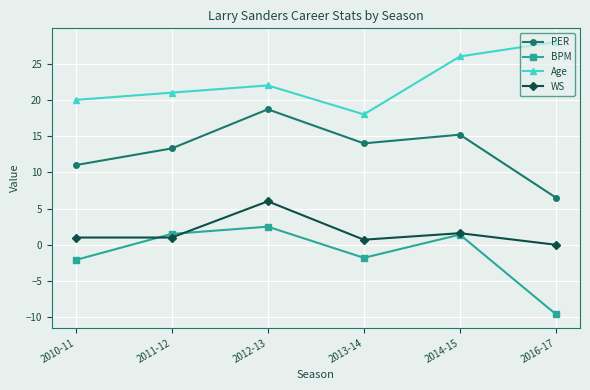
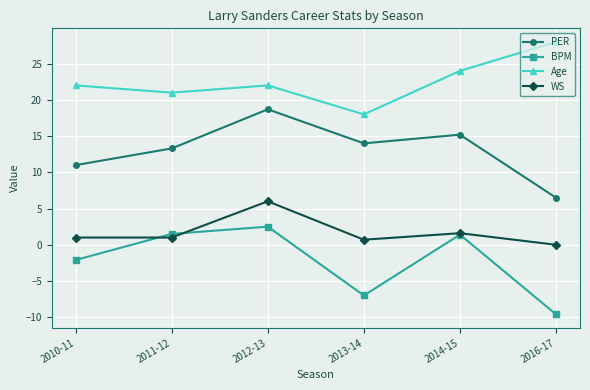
  {
    "BPM": {
      "2010-11": -2,
      "2011-12": 2,
      "2012-13": 3,
-     "2013-14": -2,
+     "2013-14": -7,
      "2016-17": -10
    },
    "Age": {
-     "2010-11": 20,
+     "2010-11": 22,
      "2011-12": 21,
      "2012-13": 22,
      "2013-14": 18,
-     "2014-15": 26
+     "2014-15": 24
    }
  }
